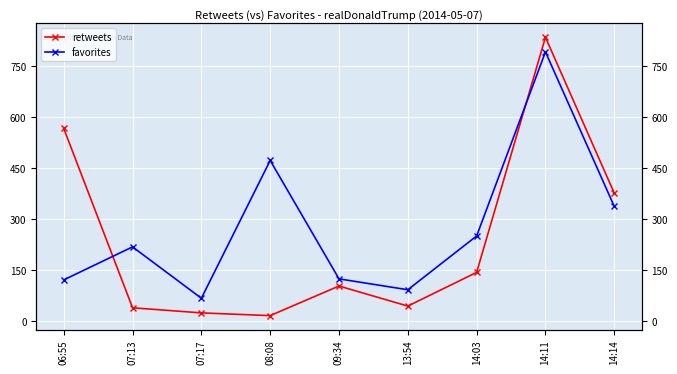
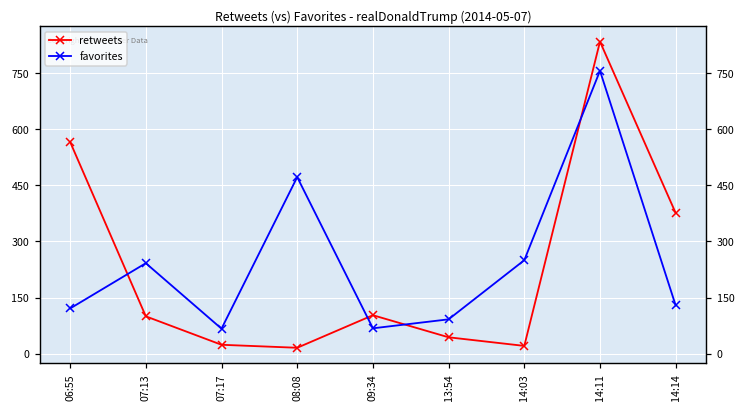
  {
    "retweets": {
      "06:55": 570,
-     "07:13": 40,
+     "07:13": 100,
      "07:17": 20,
      "08:08": 20,
      "09:34": 100,
      "13:54": 40,
-     "14:03": 140,
+     "14:03": 20,
      "14:11": 830,
      "14:14": 380
    },
    "favorites": {
      "06:55": 120,
-     "07:13": 220,
+     "07:13": 240,
      "07:17": 70,
      "08:08": 470,
-     "09:34": 120,
+     "09:34": 70,
      "13:54": 90,
      "14:03": 250,
-     "14:11": 790,
-     "14:14": 340
+     "14:11": 760,
+     "14:14": 130
    }
  }
